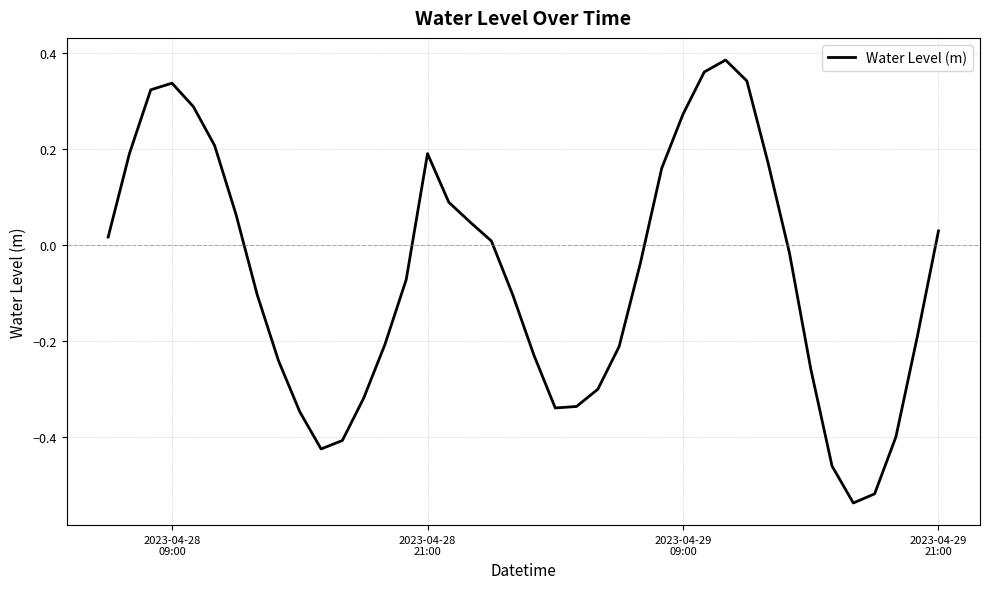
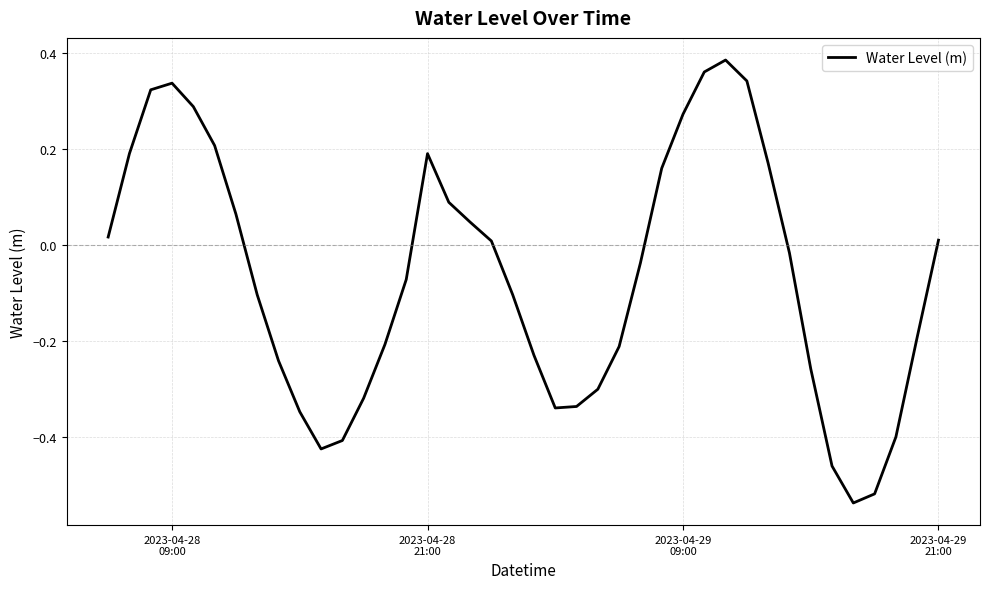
  {
    "2023-04-28 09:00": 0.34,
    "2023-04-28 21:00": 0.19,
    "2023-04-29 09:00": 0.27,
-   "2023-04-29 21:00": 0.03
+   "2023-04-29 21:00": 0.01
  }
